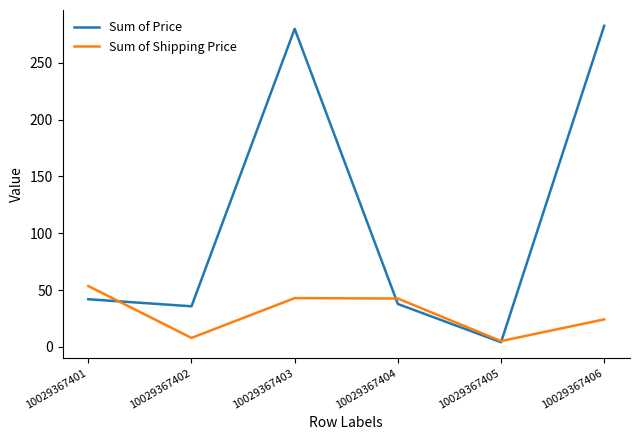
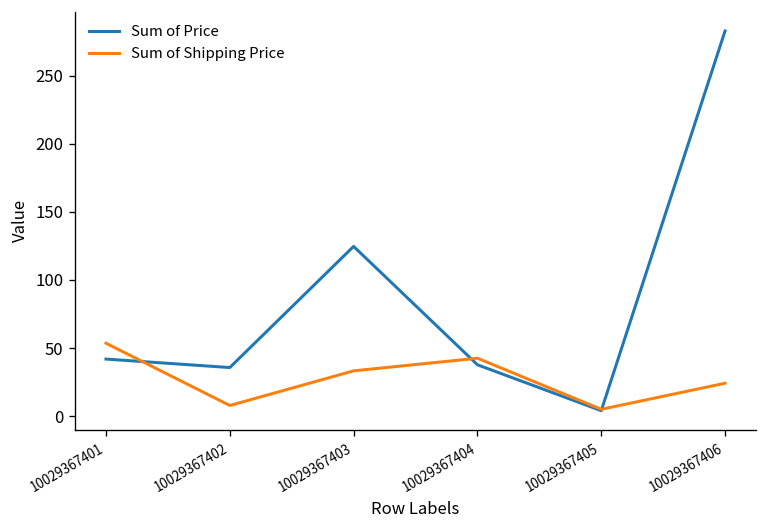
  {
    "Sum of Price": {
      "10029367401": 42,
      "10029367402": 36,
-     "10029367403": 280,
+     "10029367403": 125,
      "10029367404": 38,
      "10029367406": 283
    },
    "Sum of Shipping Price": {
      "10029367401": 54,
      "10029367402": 8,
-     "10029367403": 43,
+     "10029367403": 33,
      "10029367404": 43,
      "10029367406": 24
    }
  }
